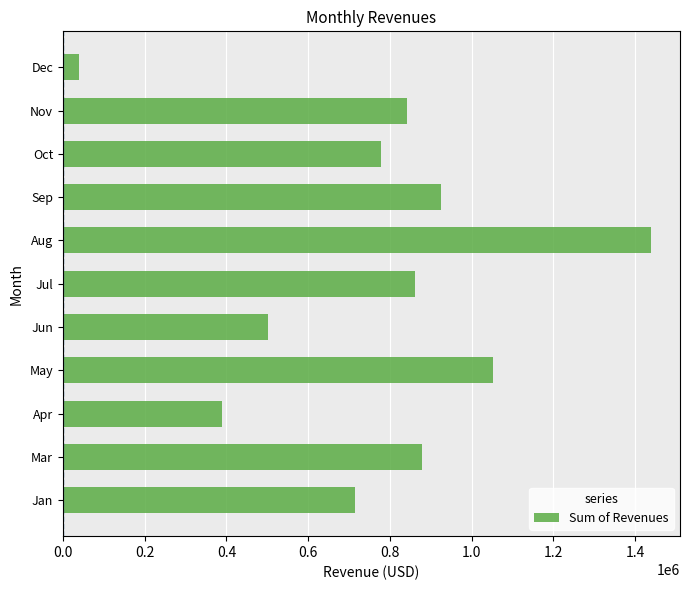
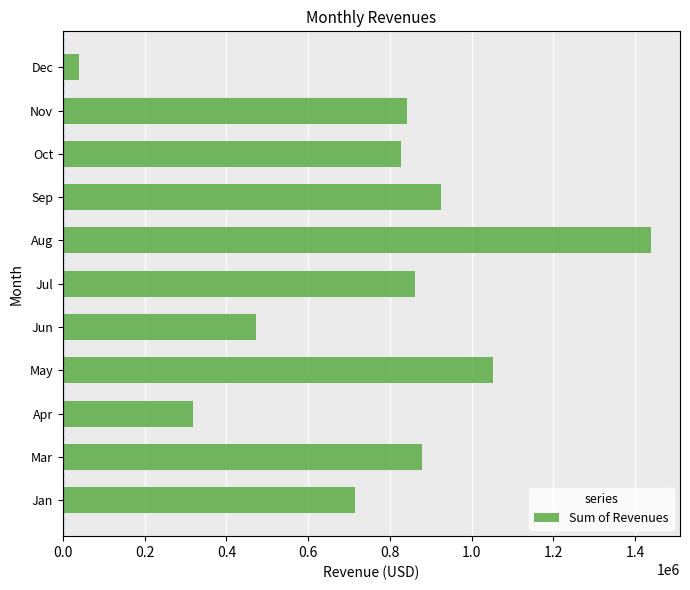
  {
    "Dec": 40000,
    "Nov": 840000,
-   "Oct": 780000,
+   "Oct": 830000,
    "Sep": 920000,
    "Aug": 1440000,
    "Jul": 860000,
-   "Jun": 500000,
+   "Jun": 470000,
    "May": 1050000,
-   "Apr": 390000,
+   "Apr": 320000,
    "Mar": 880000,
    "Jan": 710000
  }
